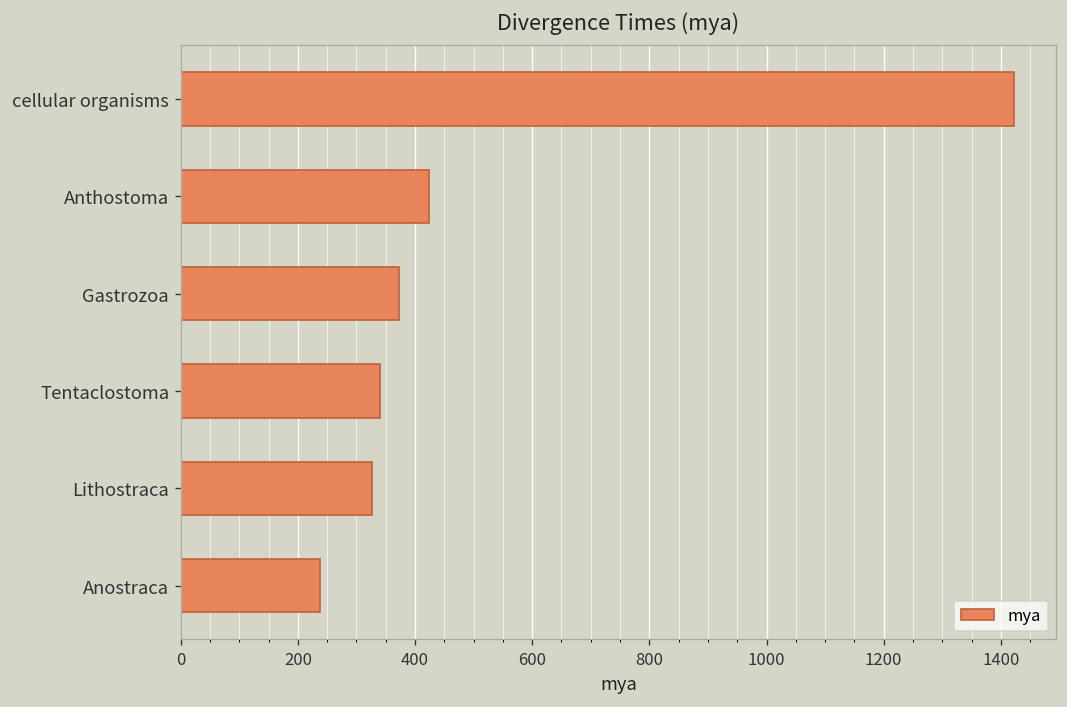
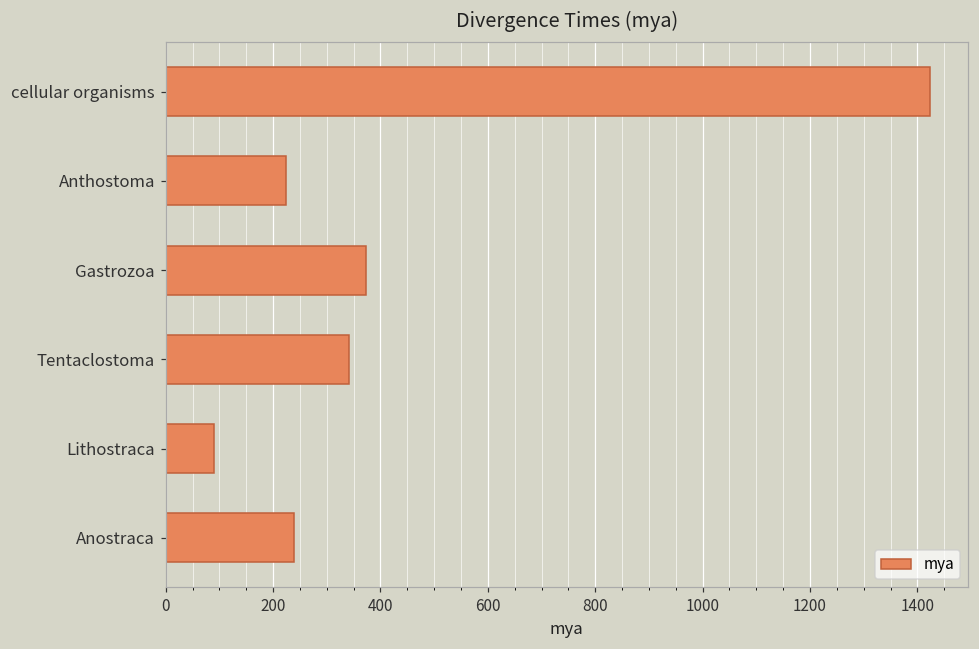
  {
    "cellular organisms": 1420,
-   "Anthostoma": 420,
+   "Anthostoma": 230,
    "Gastrozoa": 370,
    "Tentaclostoma": 340,
-   "Lithostraca": 330,
+   "Lithostraca": 90,
    "Anostraca": 240
  }
